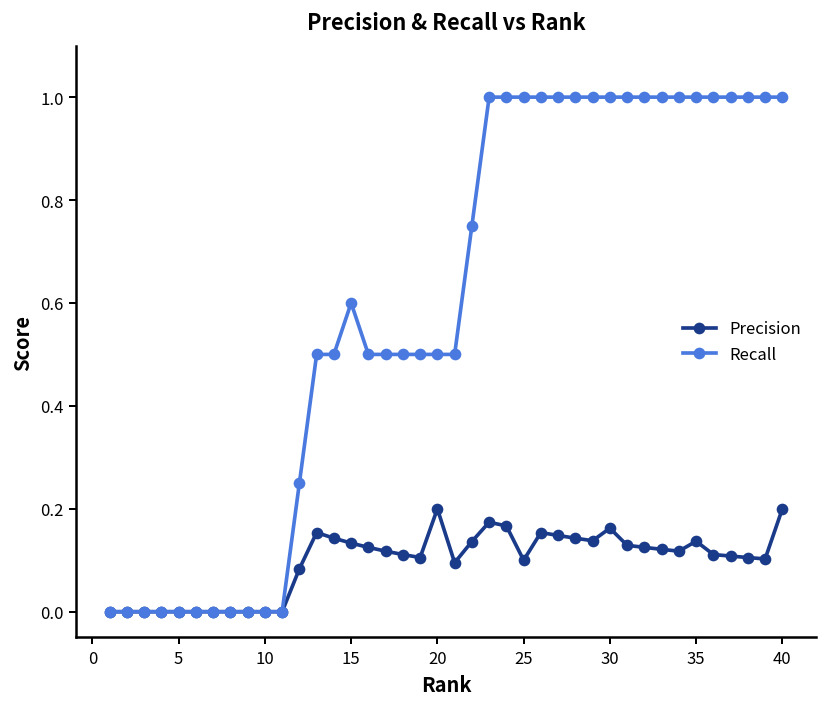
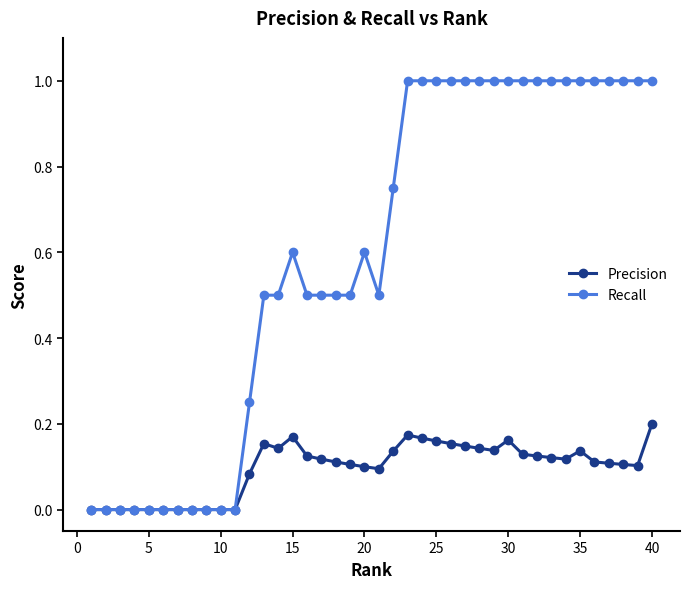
  {
    "Precision": {
-     "15": 0.13,
-     "20": 0.2,
-     "25": 0.10,
+     "15": 0.17,
+     "20": 0.1,
+     "25": 0.16,
      "30": 0.16,
      "35": 0.14,
      "40": 0.20
    },
    "Recall": {
      "15": 0.6,
-     "20": 0.5,
+     "20": 0.6,
      "25": 1.0,
      "30": 1.0,
      "35": 1.0,
      "40": 1.0
    }
  }
